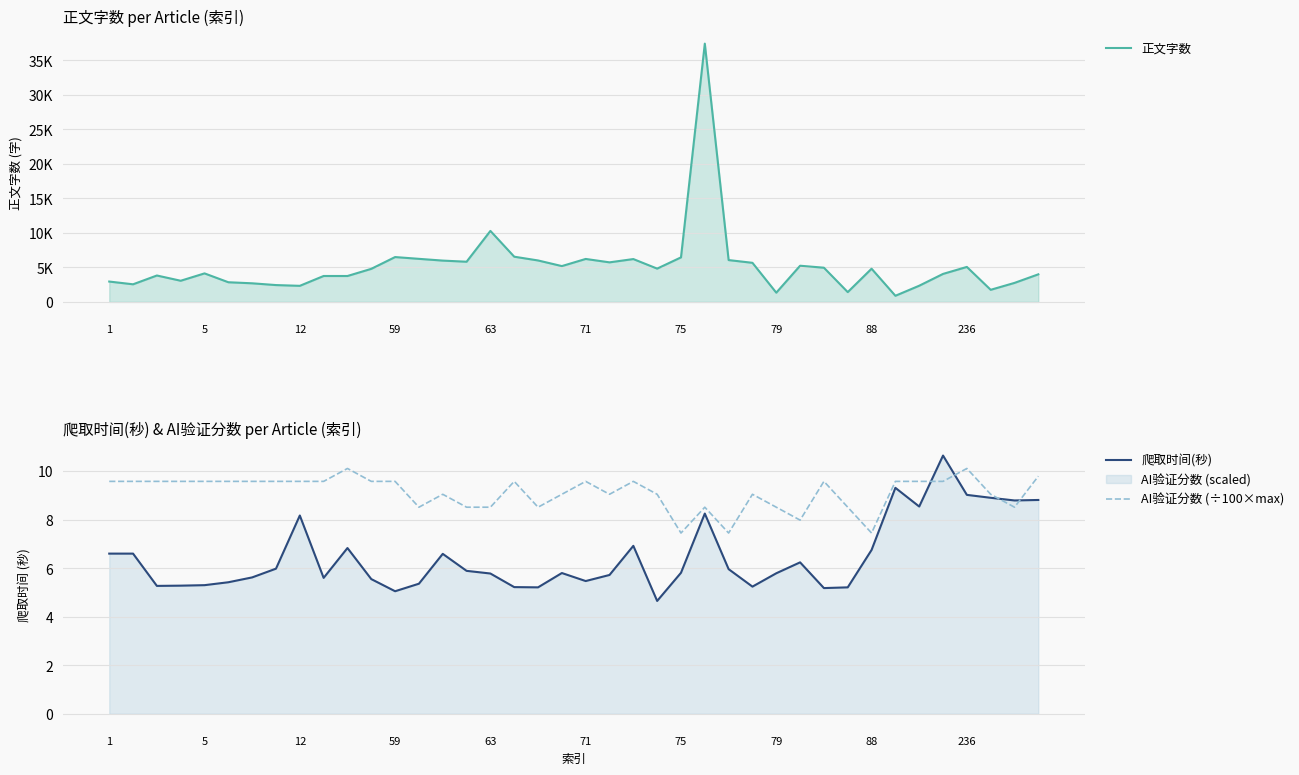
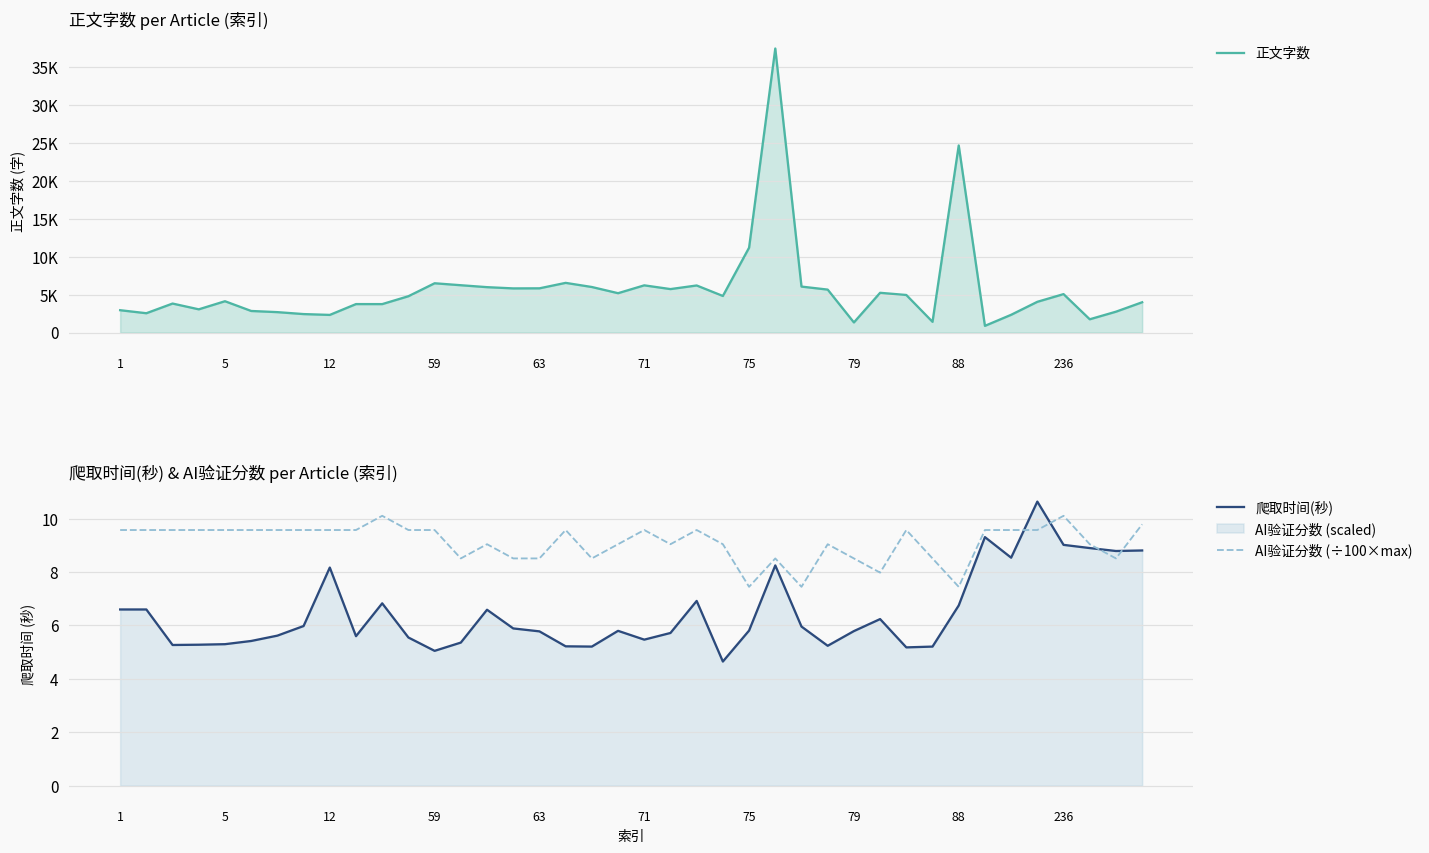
  {
    "正文字数 per Article (索引)": {
      "12": 2000,
      "59": 7000,
-     "63": 10000,
+     "63": 6000,
      "71": 6000,
-     "75": 6000,
+     "75": 11000,
      "79": 1000,
-     "88": 5000,
+     "88": 25000,
      "236": 5000
    }
  }
